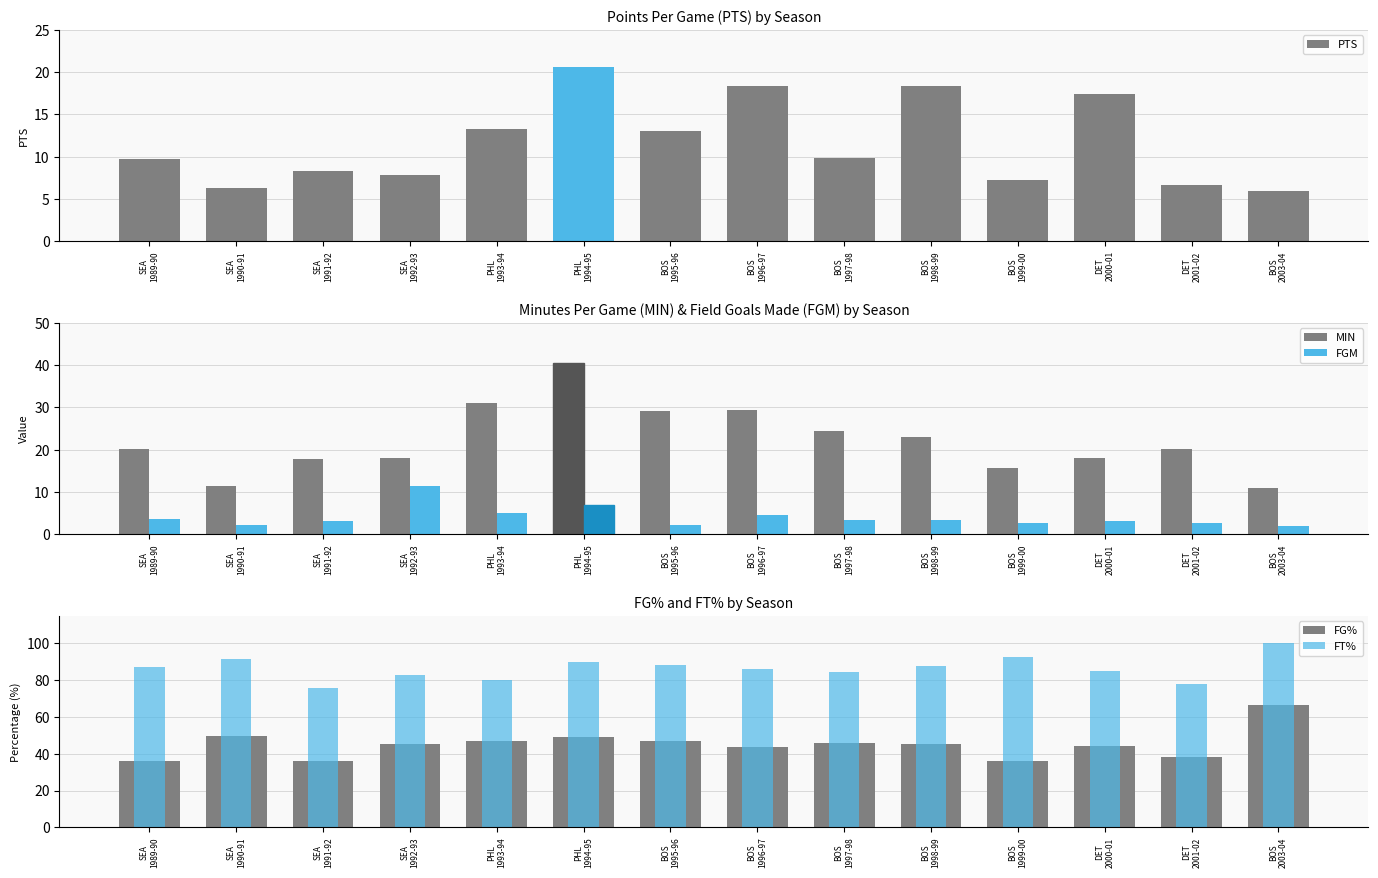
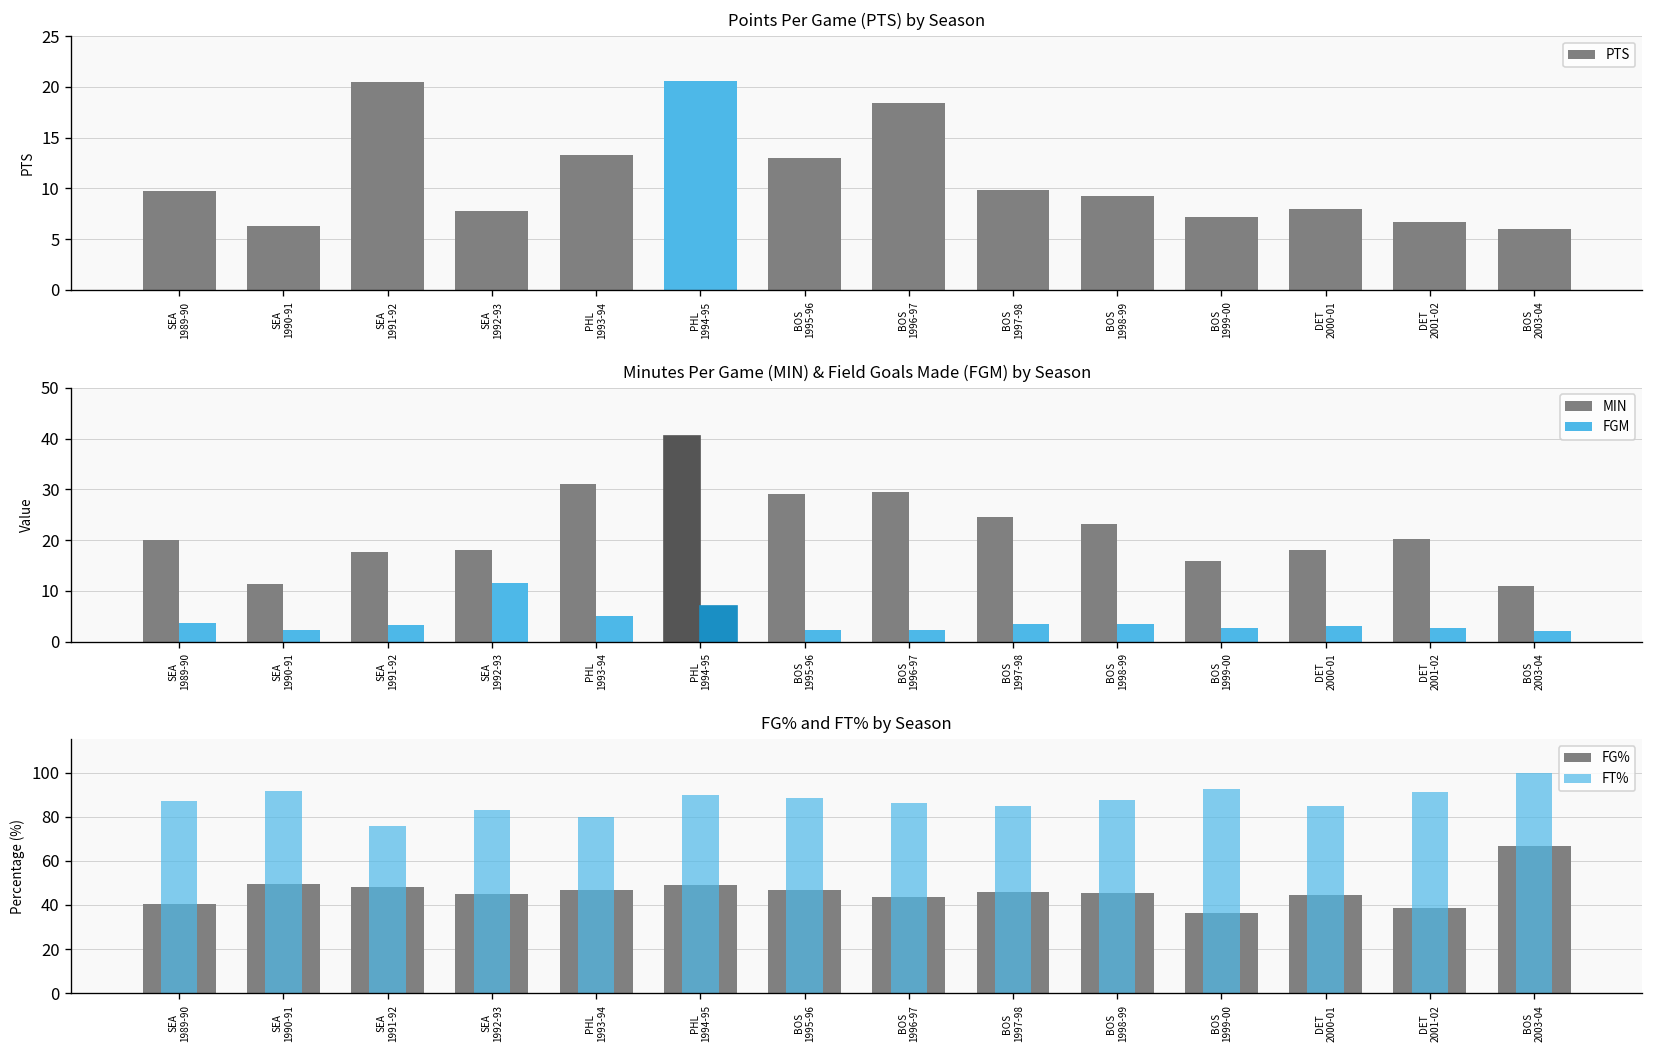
  {
    "Points Per Game (PTS) by Season": {
      "SEA 1989-90": 10,
      "SEA 1990-91": 6,
-     "SEA 1991-92": 8,
+     "SEA 1991-92": 21,
      "SEA 1992-93": 8,
      "PHL 1993-94": 13,
      "PHL 1994-95": 21,
      "BOS 1995-96": 13,
      "BOS 1996-97": 18,
      "BOS 1997-98": 10,
-     "BOS 1998-99": 18,
+     "BOS 1998-99": 9,
      "BOS 1999-00": 7,
-     "DET 2000-01": 17,
+     "DET 2000-01": 8,
      "DET 2001-02": 7,
      "BOS 2003-04": 6
    },
    "Minutes Per Game (MIN) & Field Goals Made (FGM) by Season": {
      "MIN": {
        "SEA 1989-90": 20,
        "SEA 1990-91": 11,
        "SEA 1991-92": 18,
        "SEA 1992-93": 18,
        "PHL 1993-94": 31,
        "PHL 1994-95": 41,
        "BOS 1995-96": 29,
        "BOS 1996-97": 30,
        "BOS 1997-98": 25,
        "BOS 1998-99": 23,
        "BOS 1999-00": 16,
        "DET 2000-01": 18,
        "DET 2001-02": 20,
        "BOS 2003-04": 11
      },
      "FGM": {
        "SEA 1989-90": 4,
        "SEA 1990-91": 2,
        "SEA 1991-92": 3,
        "SEA 1992-93": 12,
        "PHL 1993-94": 5,
        "PHL 1994-95": 7,
        "BOS 1995-96": 2,
-       "BOS 1996-97": 5,
+       "BOS 1996-97": 2,
        "BOS 1997-98": 4,
        "BOS 1998-99": 3,
        "BOS 1999-00": 3,
        "DET 2000-01": 3,
        "DET 2001-02": 3,
        "BOS 2003-04": 2
      }
    },
    "FG% and FT% by Season": {
      "FG%": {
-       "SEA 1989-90": 36,
-       "SEA 1991-92": 36
+       "SEA 1989-90": 41,
+       "SEA 1991-92": 48
      },
      "FT%": {
        "SEA 1989-90": 87,
        "SEA 1990-91": 92,
        "SEA 1991-92": 76,
        "SEA 1992-93": 83,
        "PHL 1993-94": 80,
        "PHL 1994-95": 90,
        "BOS 1995-96": 88,
        "BOS 1996-97": 86,
        "BOS 1997-98": 85,
        "BOS 1998-99": 88,
        "BOS 1999-00": 93,
        "DET 2000-01": 85,
-       "DET 2001-02": 78,
+       "DET 2001-02": 91,
        "BOS 2003-04": 100
      }
    }
  }
